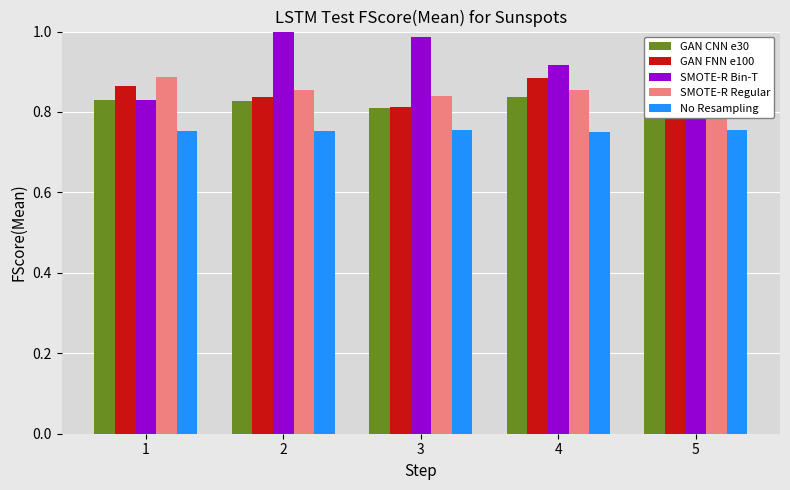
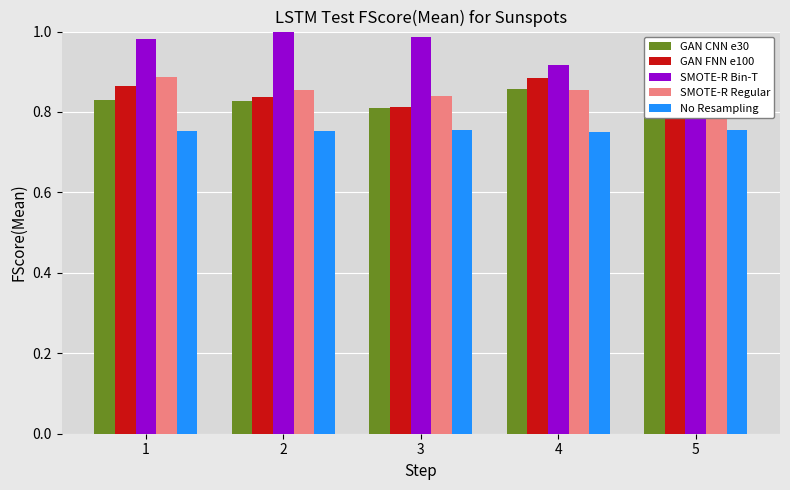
  {
    "GAN CNN e30": {
      "1": 0.83,
      "2": 0.83,
      "3": 0.81,
-     "4": 0.84
+     "4": 0.86
    },
    "GAN FNN e100": {
      "1": 0.86,
      "2": 0.84,
      "3": 0.81,
      "4": 0.88
    },
    "SMOTE-R Bin-T": {
-     "1": 0.83,
+     "1": 0.98,
      "2": 1.00,
      "3": 0.99,
      "4": 0.92
    },
    "SMOTE-R Regular": {
      "1": 0.89,
      "2": 0.86,
      "3": 0.84,
      "4": 0.86
    },
    "No Resampling": {
      "1": 0.75,
      "2": 0.75,
      "3": 0.76,
      "4": 0.75,
      "5": 0.75
    }
  }
